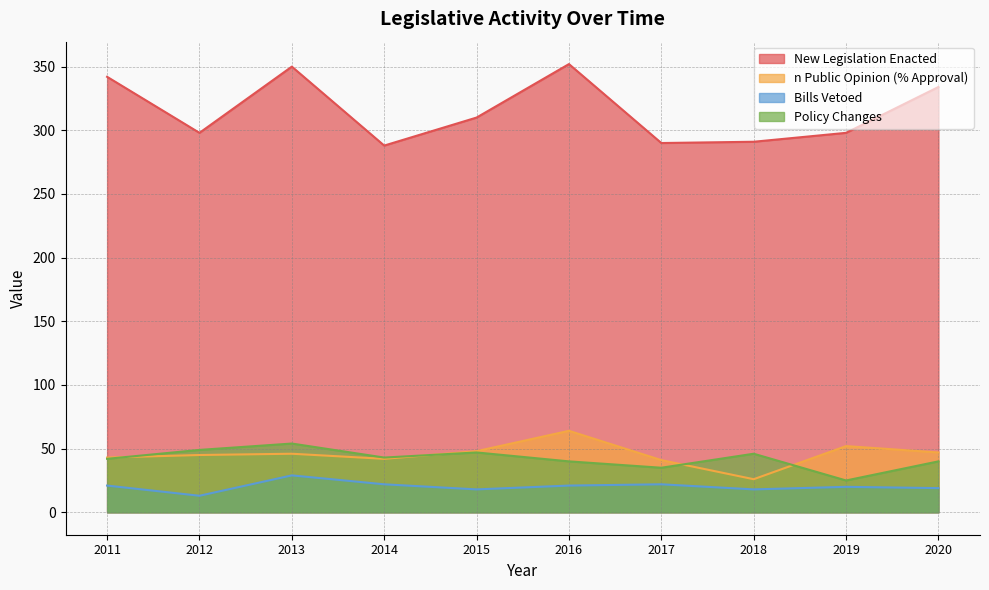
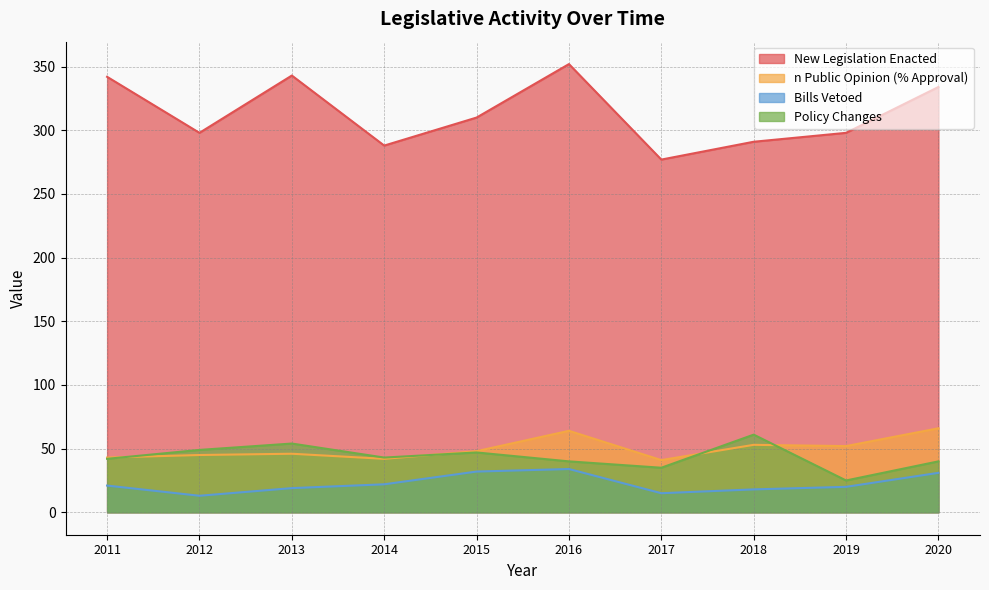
  {
    "New Legislation Enacted": {
      "2011": 342,
      "2012": 298,
-     "2013": 350,
+     "2013": 343,
      "2014": 288,
      "2015": 310,
      "2016": 352,
-     "2017": 290,
+     "2017": 277,
      "2018": 291,
      "2019": 298
    },
    "n Public Opinion (% Approval)": {
      "2012": 45,
      "2013": 46,
      "2016": 64,
      "2017": 41,
-     "2018": 26,
+     "2018": 53,
      "2019": 52,
-     "2020": 47
+     "2020": 66
    },
    "Bills Vetoed": {
      "2011": 21,
      "2012": 13,
-     "2013": 29,
+     "2013": 19,
      "2014": 22,
-     "2015": 18,
-     "2016": 21,
-     "2017": 22,
+     "2015": 32,
+     "2016": 34,
+     "2017": 15,
      "2018": 18,
      "2019": 20,
-     "2020": 19
+     "2020": 31
    },
    "Policy Changes": {
      "2012": 49,
      "2013": 54,
      "2016": 40,
      "2017": 35,
-     "2018": 46,
+     "2018": 61,
      "2019": 25,
      "2020": 40
    }
  }
